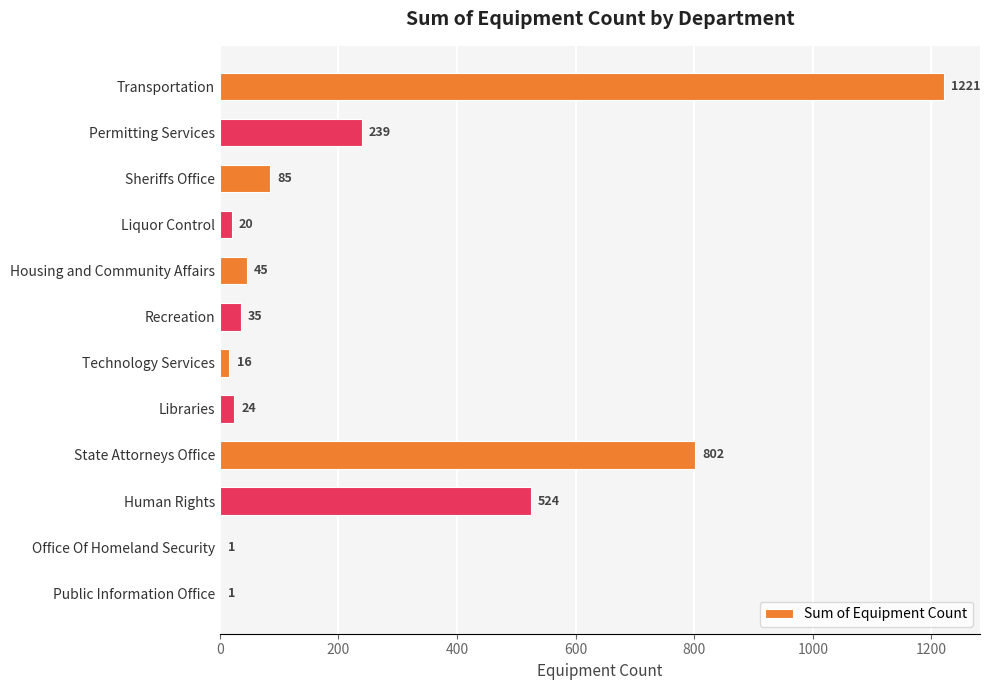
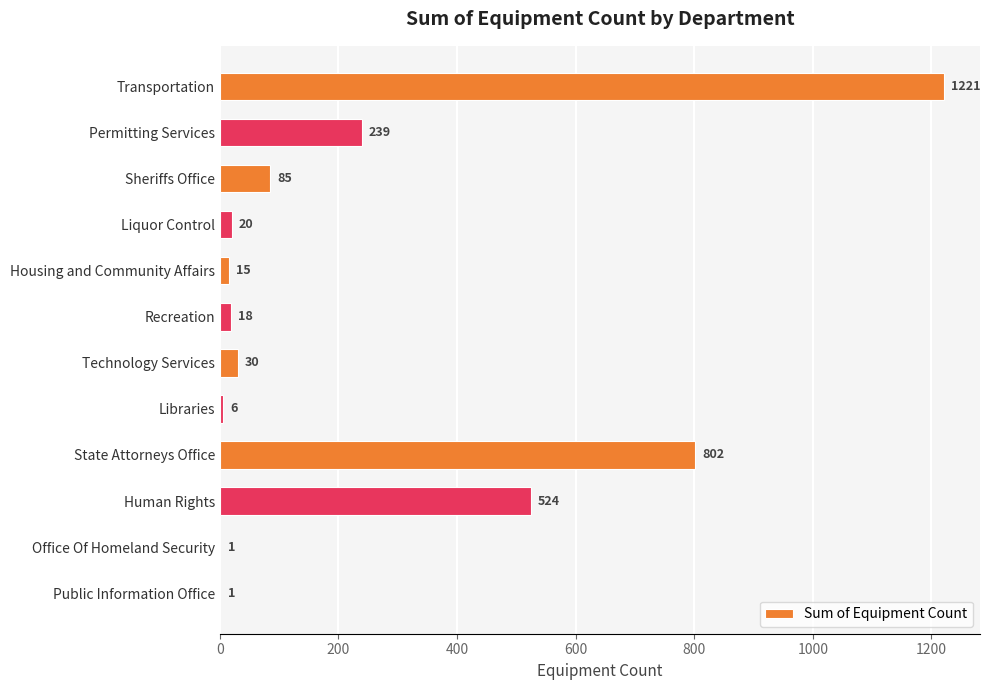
  {
    "Transportation": 1221,
    "Permitting Services": 239,
    "Sheriffs Office": 85,
    "Liquor Control": 20,
-   "Housing and Community Affairs": 45,
-   "Recreation": 35,
-   "Technology Services": 16,
-   "Libraries": 24,
+   "Housing and Community Affairs": 15,
+   "Recreation": 18,
+   "Technology Services": 30,
+   "Libraries": 6,
    "State Attorneys Office": 802,
    "Human Rights": 524,
    "Office Of Homeland Security": 1,
    "Public Information Office": 1
  }
